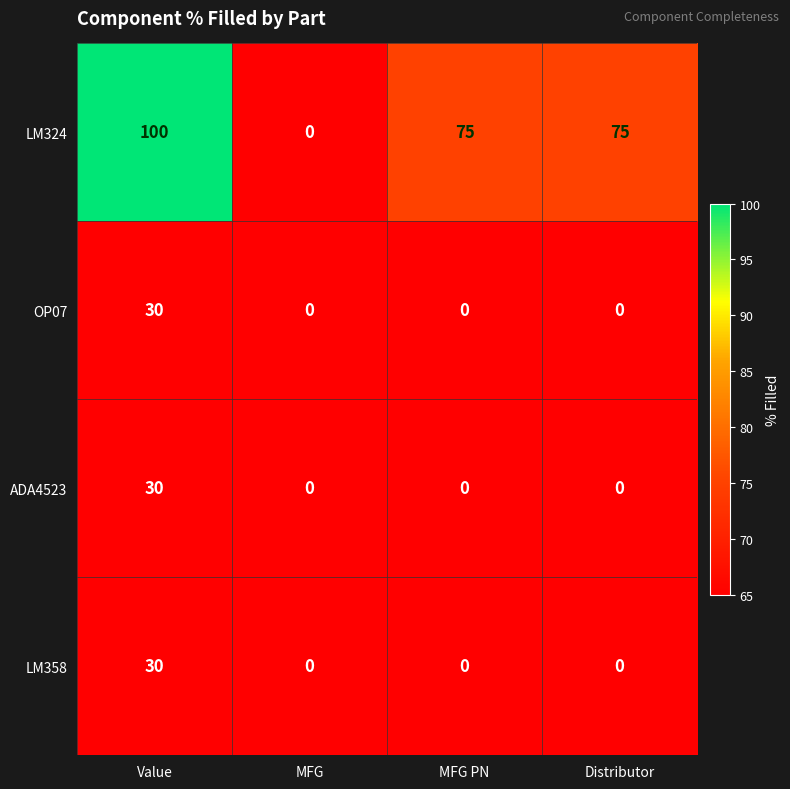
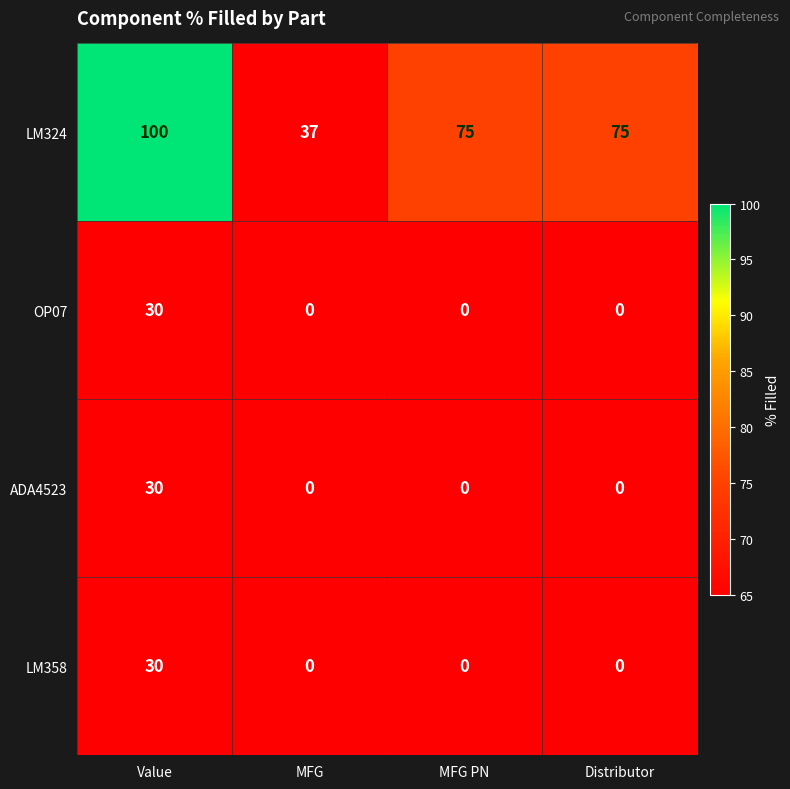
  {
    "LM324": {
      "Value": 100,
-     "MFG": 0,
+     "MFG": 37,
      "MFG PN": 75,
      "Distributor": 75
    },
    "OP07": {
      "Value": 30,
      "MFG": 0,
      "MFG PN": 0,
      "Distributor": 0
    },
    "ADA4523": {
      "Value": 30,
      "MFG": 0,
      "MFG PN": 0,
      "Distributor": 0
    },
    "LM358": {
      "Value": 30,
      "MFG": 0,
      "MFG PN": 0,
      "Distributor": 0
    }
  }
